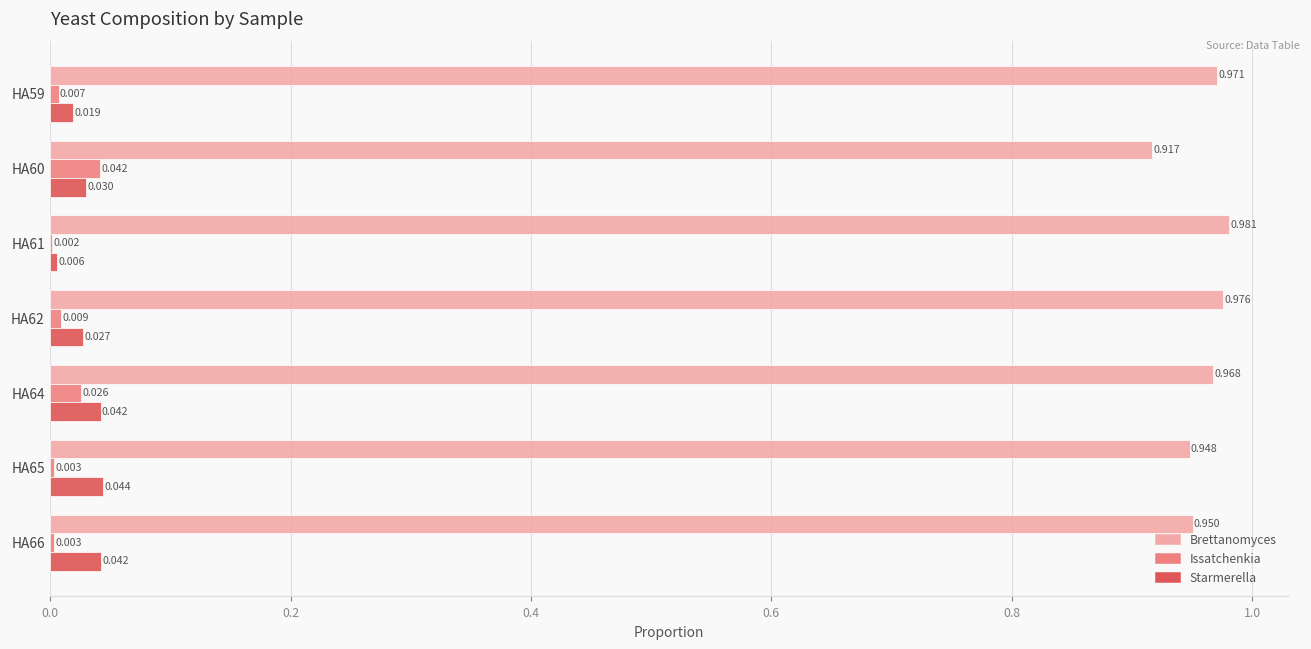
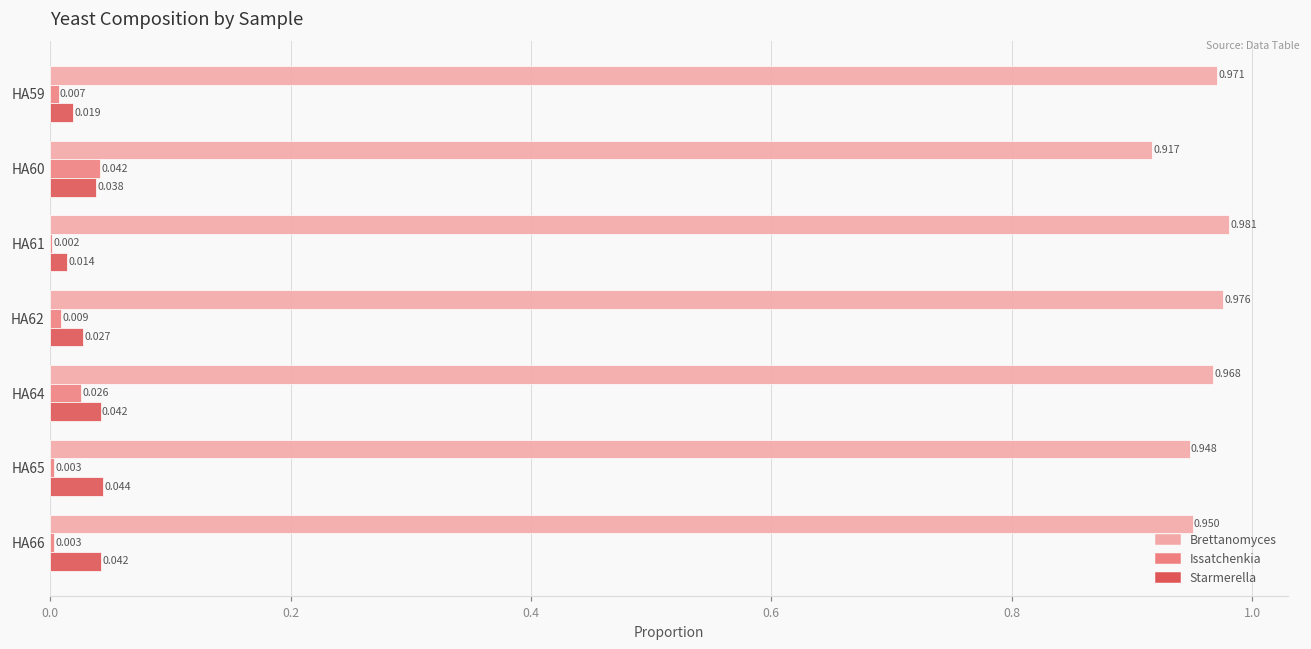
  {
    "Starmerella": {
      "HA59": 0.019,
-     "HA60": 0.030,
-     "HA61": 0.006,
+     "HA60": 0.038,
+     "HA61": 0.014,
      "HA62": 0.027,
      "HA64": 0.042,
      "HA65": 0.044,
      "HA66": 0.042
    }
  }
